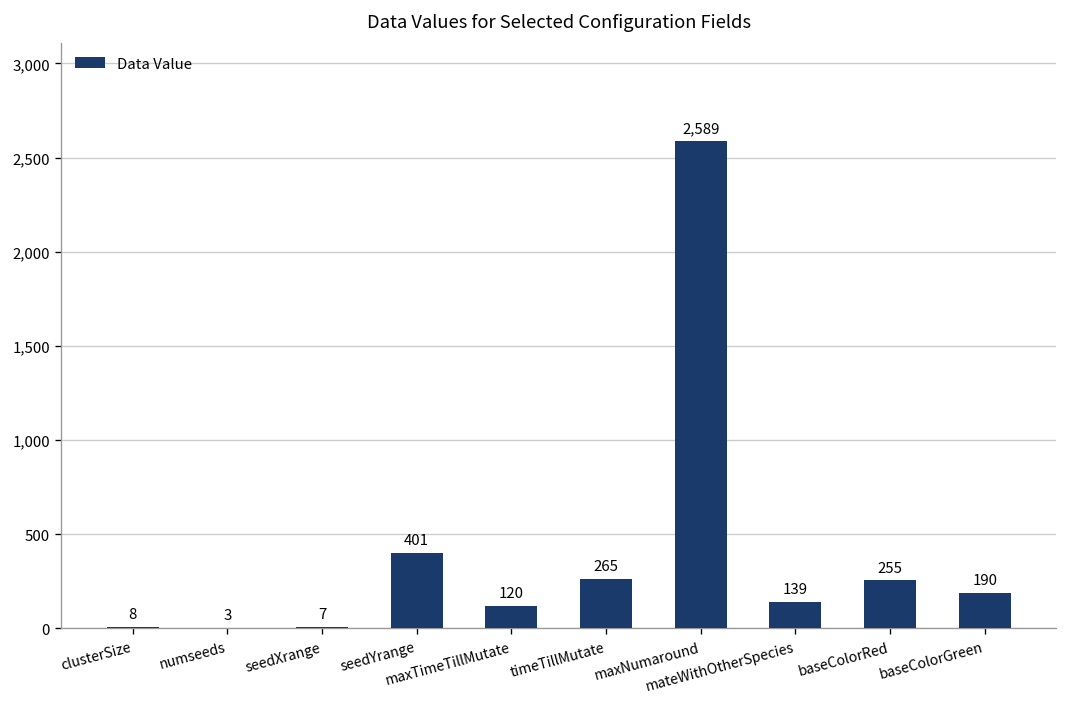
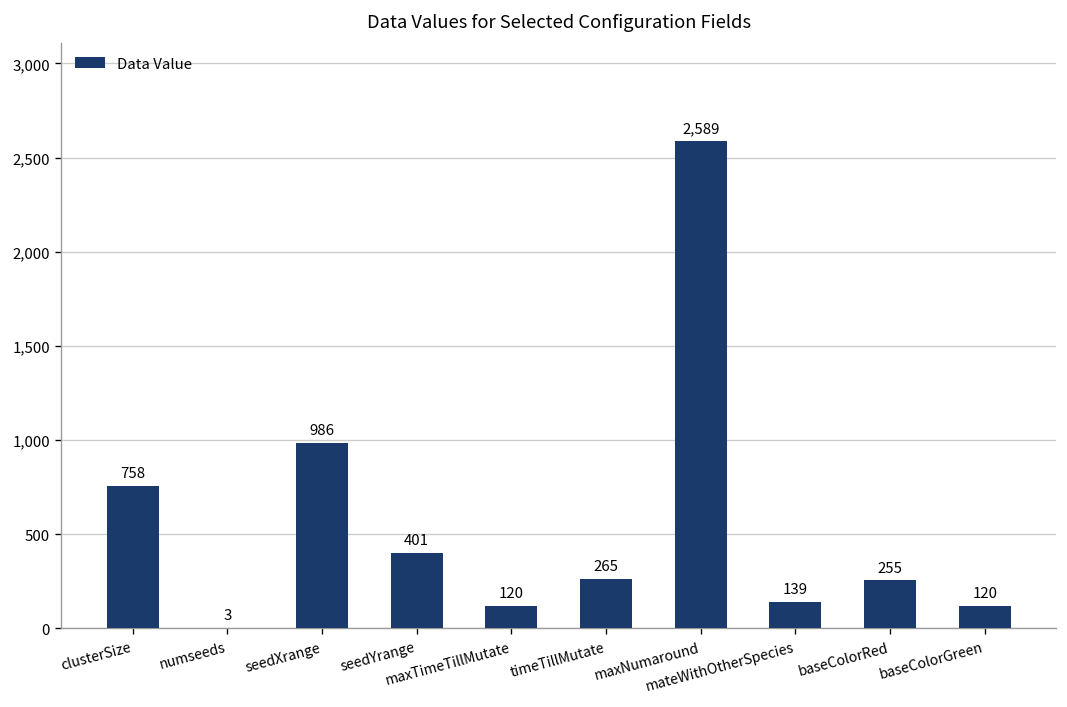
  {
-   "clusterSize": "8",
+   "clusterSize": "758",
    "numseeds": "3",
-   "seedXrange": "7",
+   "seedXrange": "986",
    "seedYrange": "401",
    "maxTimeTillMutate": "120",
    "timeTillMutate": "265",
    "maxNumaround": "2,589",
    "mateWithOtherSpecies": "139",
    "baseColorRed": "255",
-   "baseColorGreen": "190"
+   "baseColorGreen": "120"
  }
